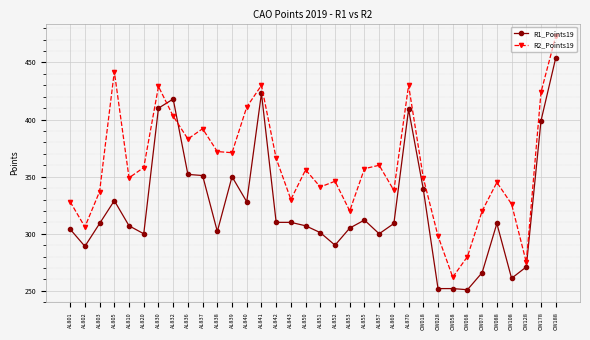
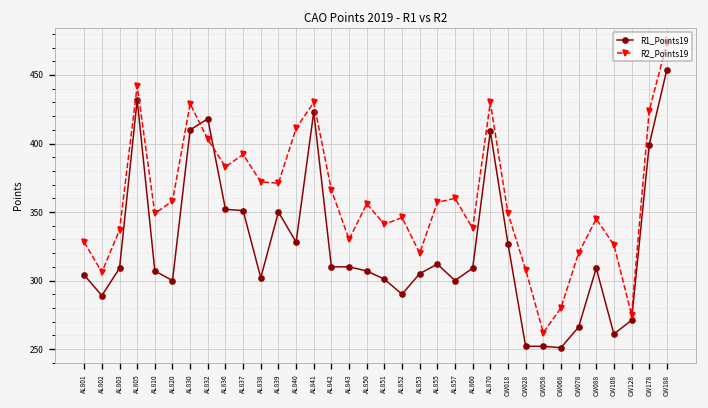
  {
    "R1_Points19": {
      "AL801": 304,
      "AL802": 289,
      "AL803": 309,
-     "AL805": 329,
+     "AL805": 432,
      "AL810": 307,
      "AL820": 300,
      "AL830": 410,
      "AL832": 418,
      "AL836": 352,
      "AL837": 351,
      "AL838": 302,
      "AL839": 350,
      "AL840": 328,
      "AL841": 423,
      "AL842": 310,
      "AL843": 310,
      "AL850": 307,
      "AL851": 301,
      "AL852": 290,
      "AL853": 305,
      "AL855": 312,
      "AL857": 300,
      "AL860": 309,
      "AL870": 409,
-     "CW018": 339,
+     "CW018": 327,
      "CW028": 252,
      "CW058": 252,
      "CW068": 251,
      "CW078": 266,
      "CW088": 309,
      "CW108": 261,
      "CW128": 271,
      "CW178": 399,
      "CW188": 454
    },
    "R2_Points19": {
      "AL801": 328,
      "AL802": 306,
      "AL803": 337,
      "AL805": 442,
      "AL810": 349,
      "AL820": 358,
      "AL830": 429,
      "AL832": 403,
      "AL836": 383,
      "AL837": 392,
      "AL838": 372,
      "AL839": 371,
      "AL840": 411,
      "AL841": 430,
      "AL842": 366,
      "AL843": 330,
      "AL850": 356,
      "AL851": 341,
      "AL852": 346,
      "AL853": 320,
      "AL855": 357,
      "AL857": 360,
      "AL860": 338,
      "AL870": 430,
      "CW018": 349,
-     "CW028": 298,
+     "CW028": 308,
      "CW058": 262,
      "CW068": 280,
      "CW078": 320,
      "CW088": 345,
      "CW108": 326,
      "CW128": 275,
      "CW178": 424
    }
  }
